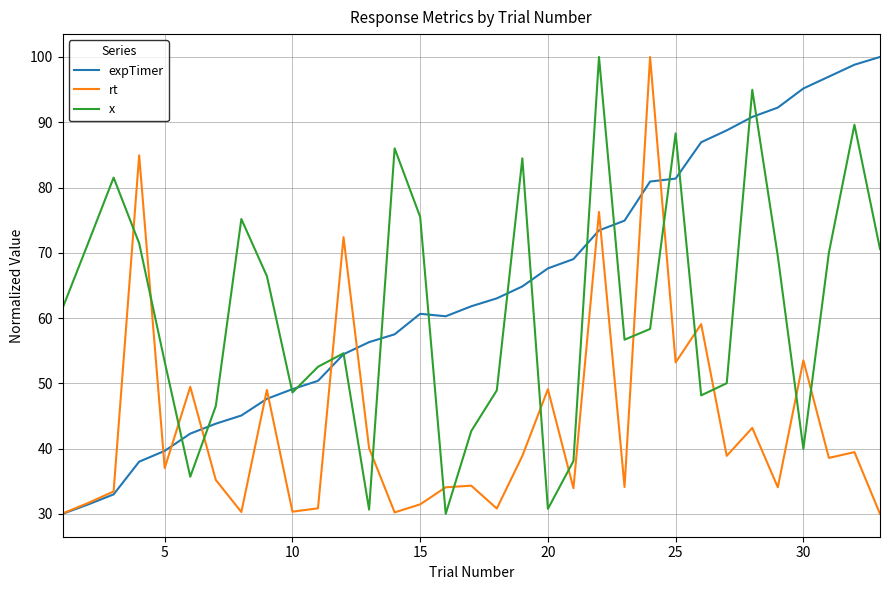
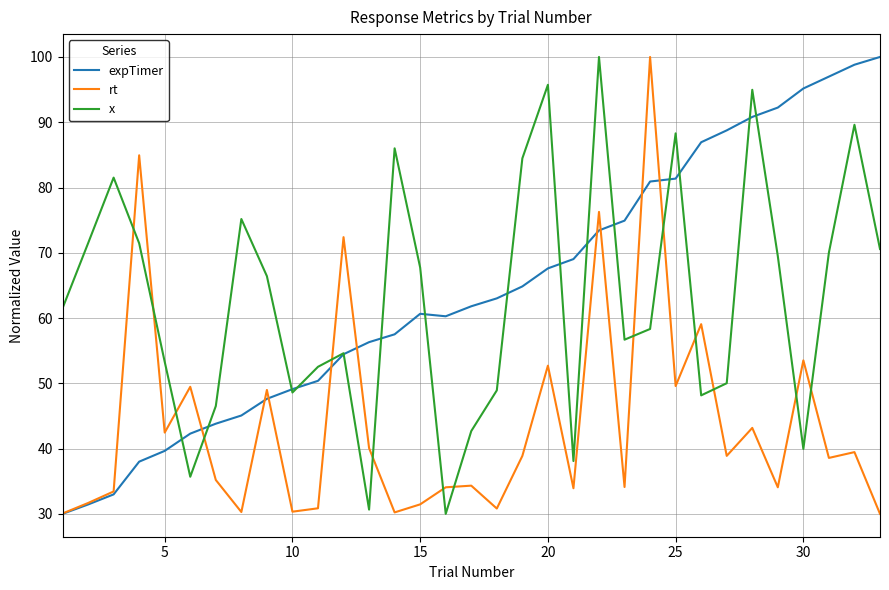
  {
    "expTimer": {
      "5": 40,
      "10": 49,
      "15": 61,
      "20": 68,
      "25": 81,
      "30": 95
    },
    "rt": {
-     "5": 37,
+     "5": 42,
      "10": 30,
      "15": 31,
-     "20": 49,
-     "25": 53,
+     "20": 53,
+     "25": 50,
      "30": 54
    },
    "x": {
      "5": 53,
      "10": 49,
-     "15": 76,
-     "20": 31,
+     "15": 68,
+     "20": 96,
      "25": 88,
      "30": 40
    }
  }
